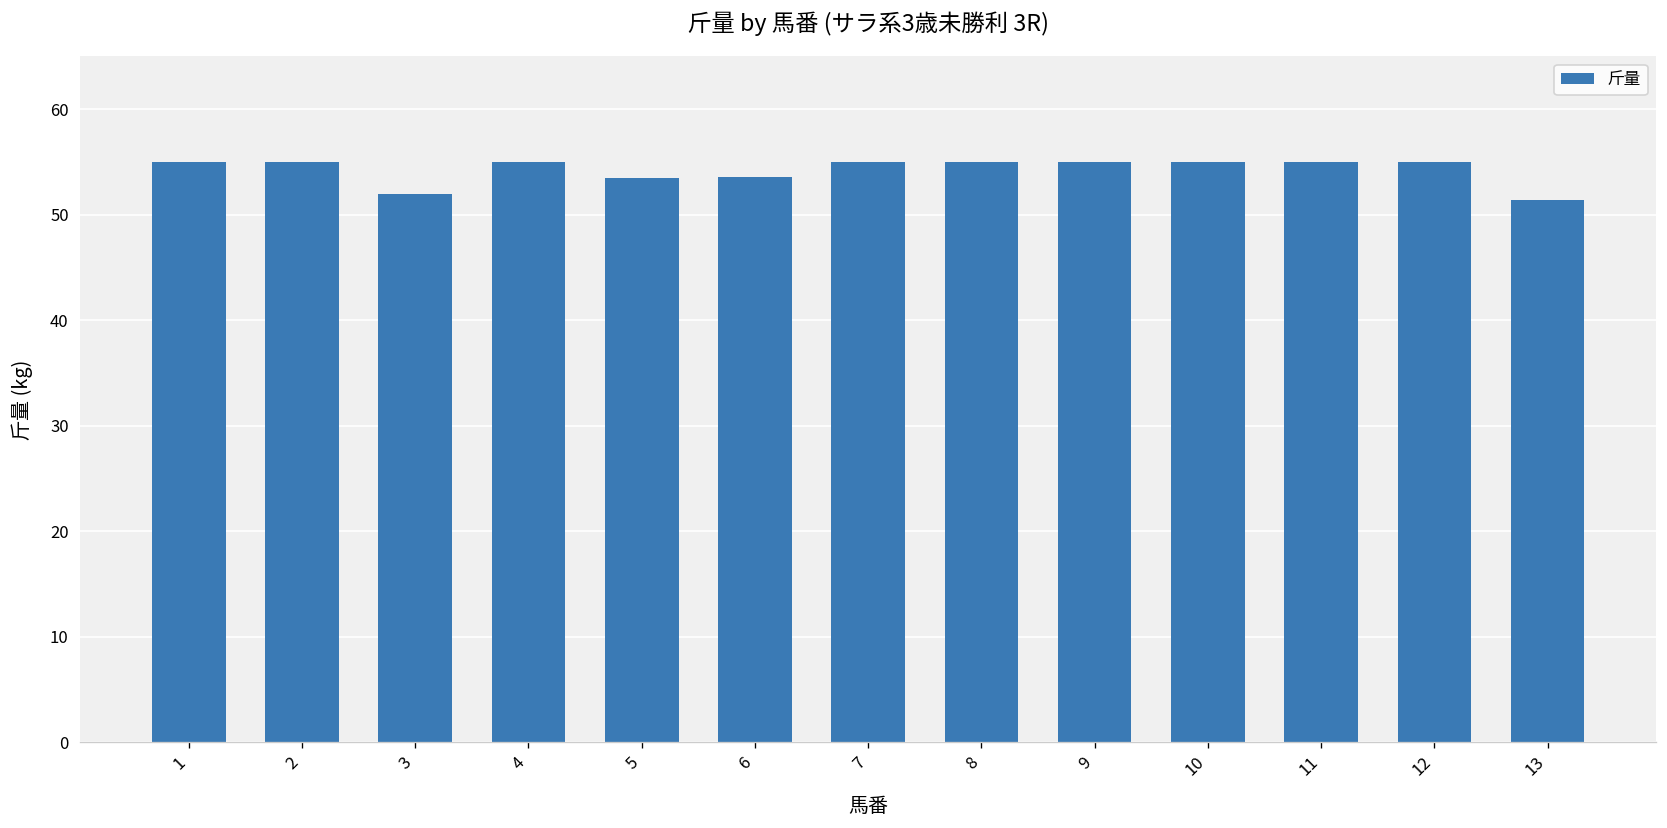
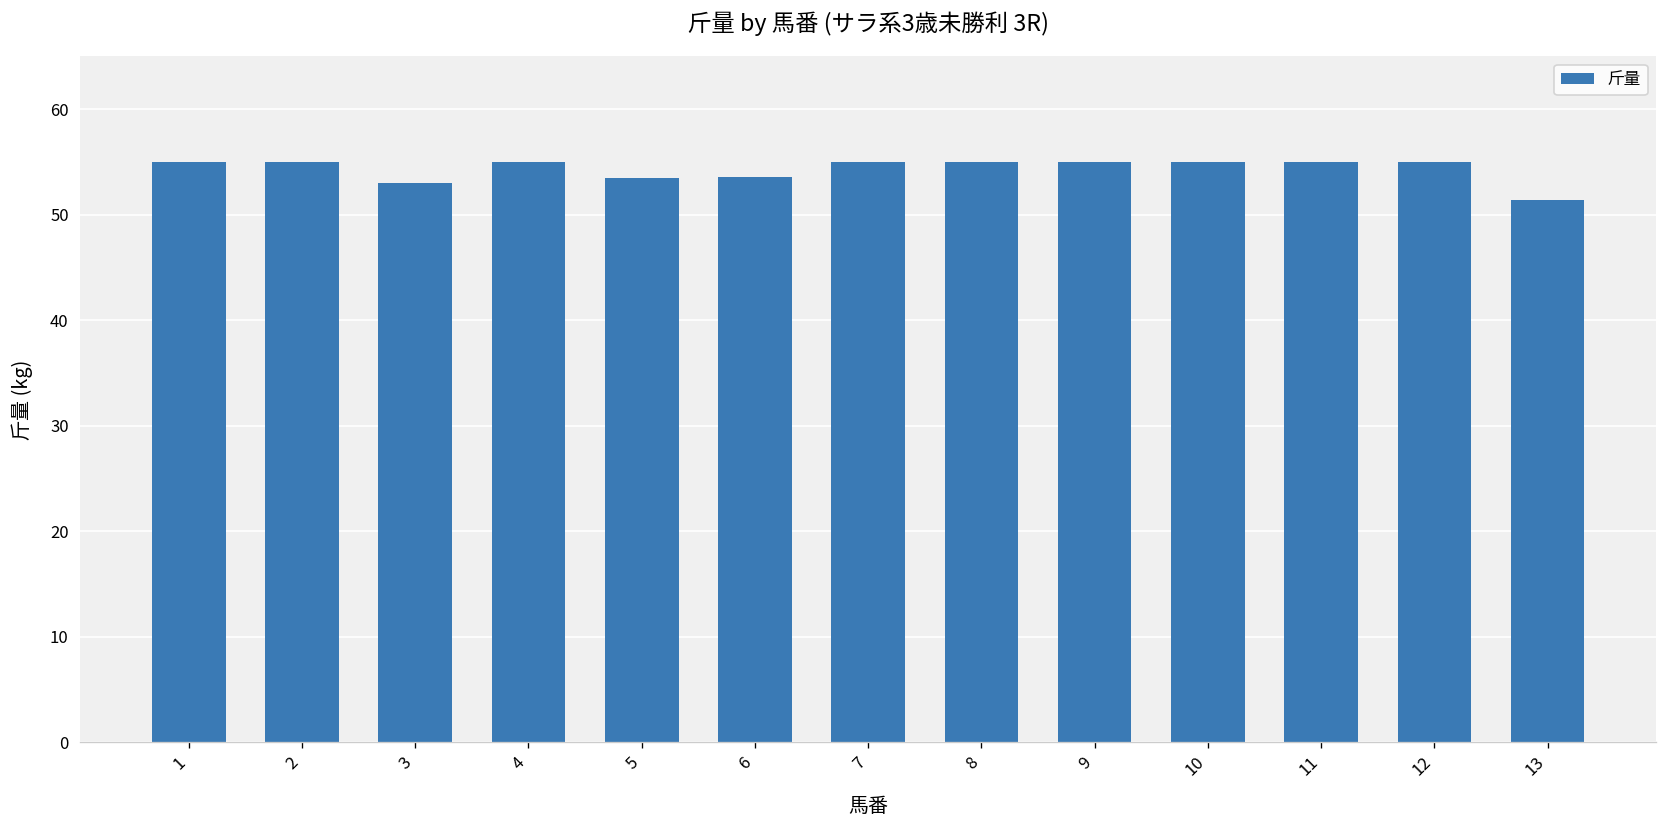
  {
    "1": 55,
    "2": 55,
-   "3": 52,
+   "3": 53,
    "4": 55,
    "5": 54,
    "6": 54,
    "7": 55,
    "8": 55,
    "9": 55,
    "10": 55,
    "11": 55,
    "12": 55,
    "13": 51
  }
